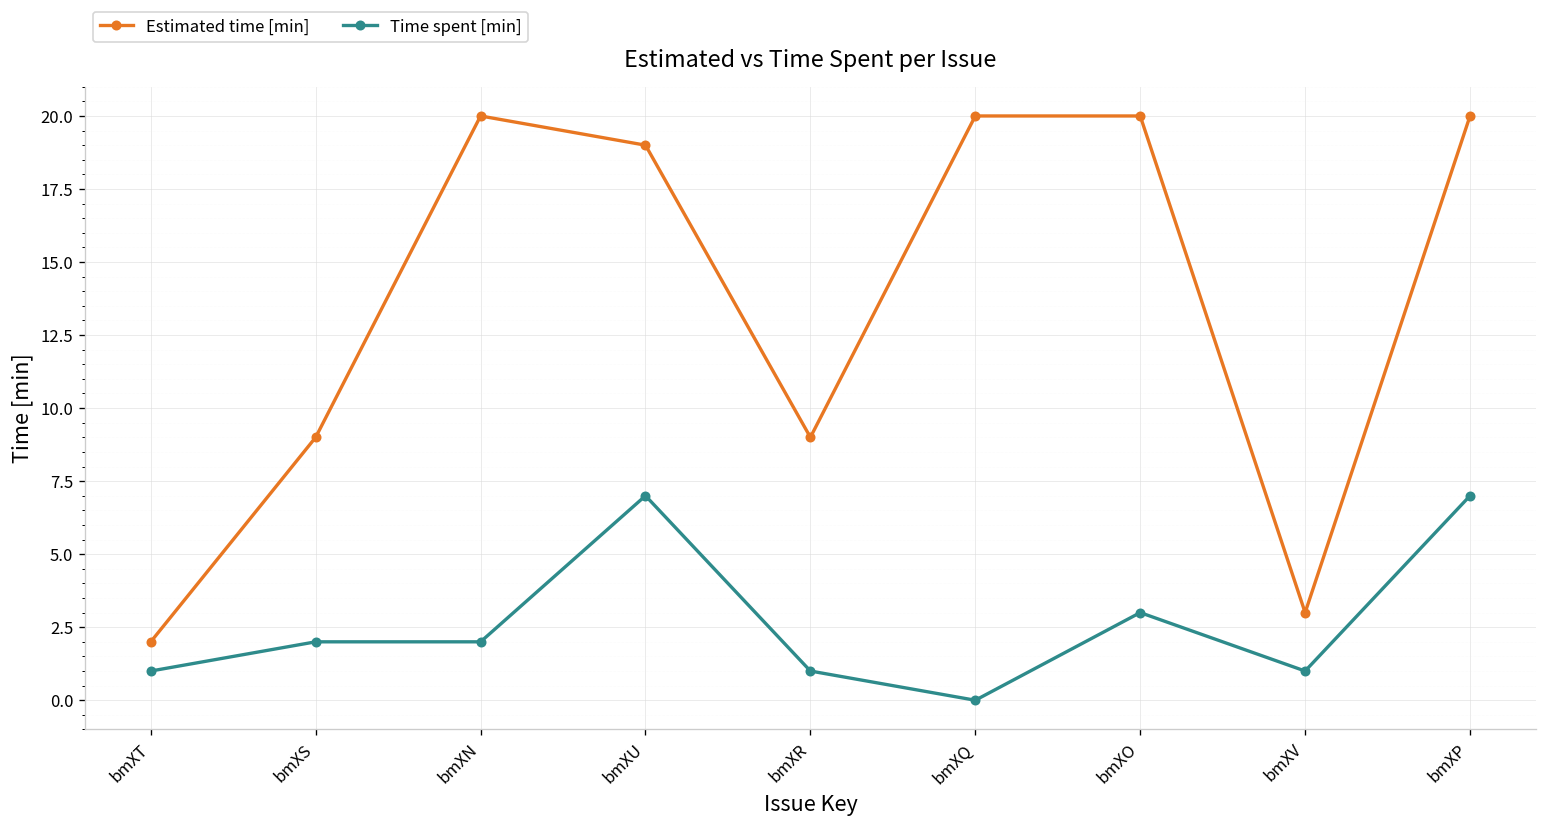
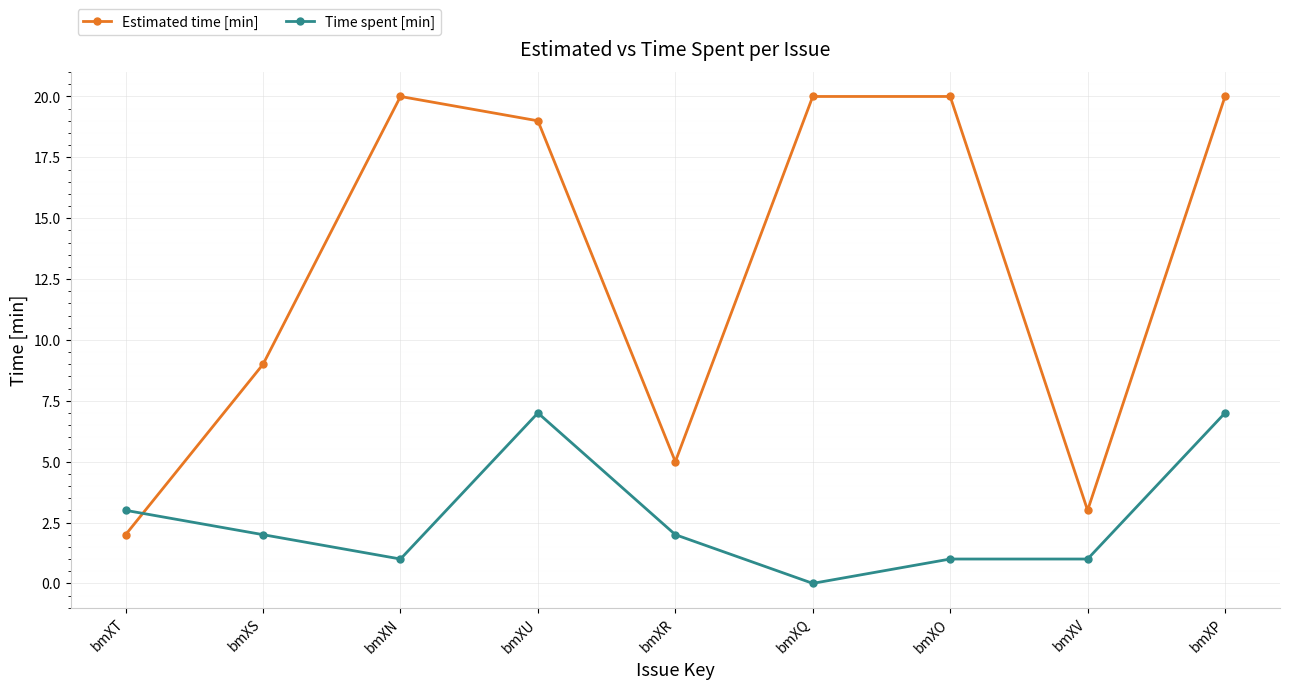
  {
    "Estimated time [min]": {
      "bmXT": 2,
      "bmXS": 9,
      "bmXN": 20,
      "bmXU": 19,
-     "bmXR": 9,
+     "bmXR": 5,
      "bmXQ": 20,
      "bmXO": 20,
      "bmXV": 3,
      "bmXP": 20
    },
    "Time spent [min]": {
-     "bmXT": 1,
+     "bmXT": 3,
      "bmXS": 2,
-     "bmXN": 2,
+     "bmXN": 1,
      "bmXU": 7,
-     "bmXR": 1,
+     "bmXR": 2,
      "bmXQ": 0,
-     "bmXO": 3,
+     "bmXO": 1,
      "bmXV": 1,
      "bmXP": 7
    }
  }
